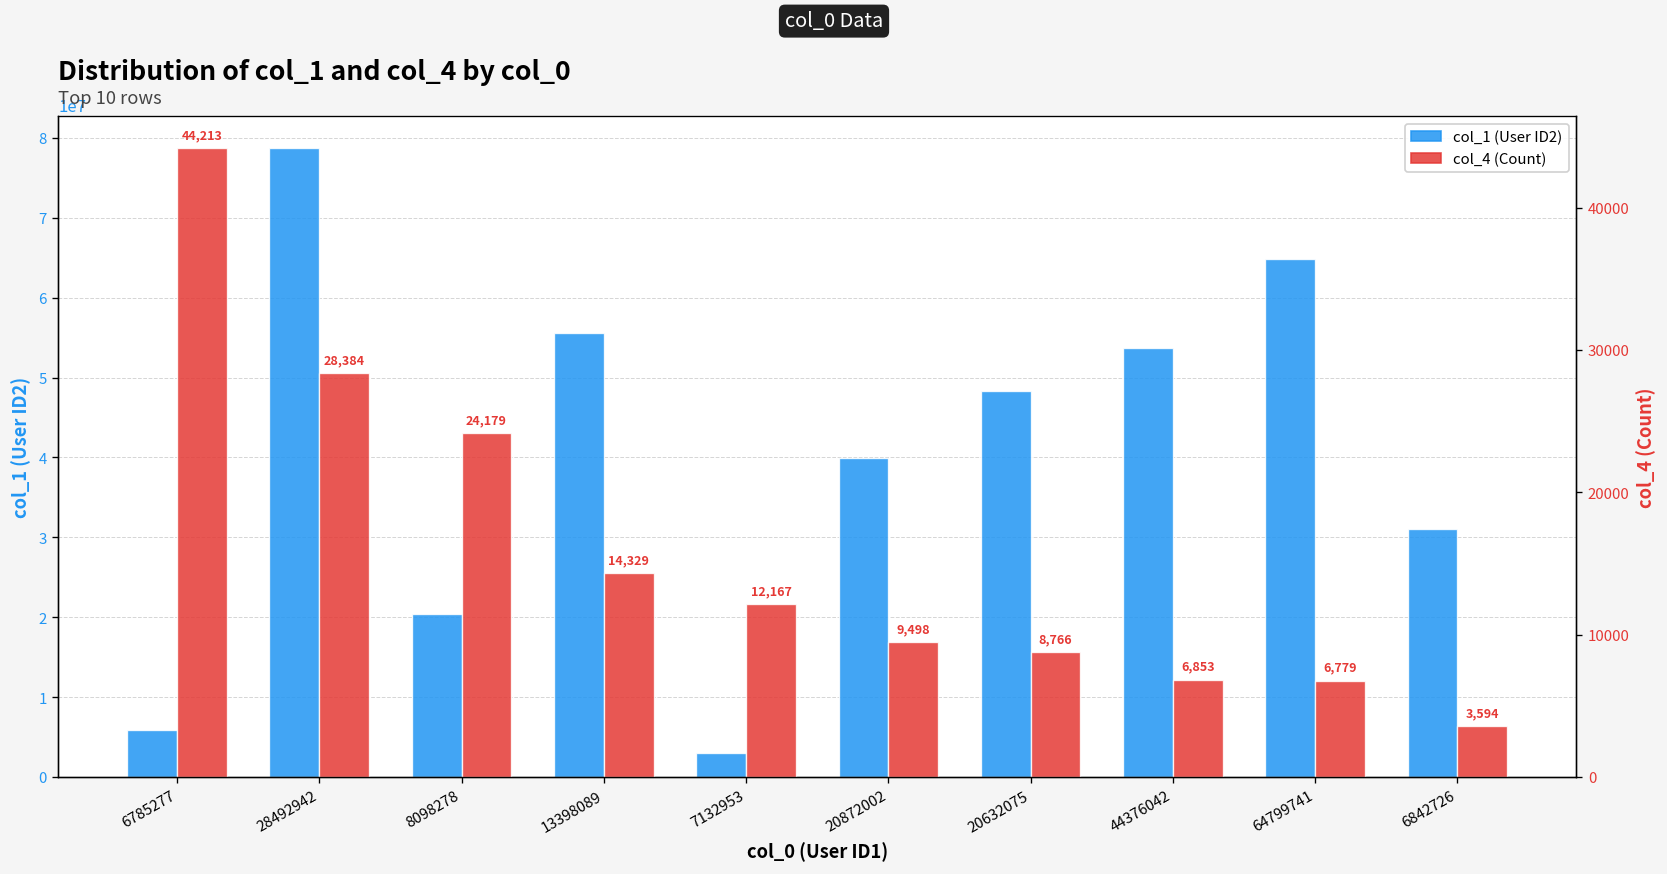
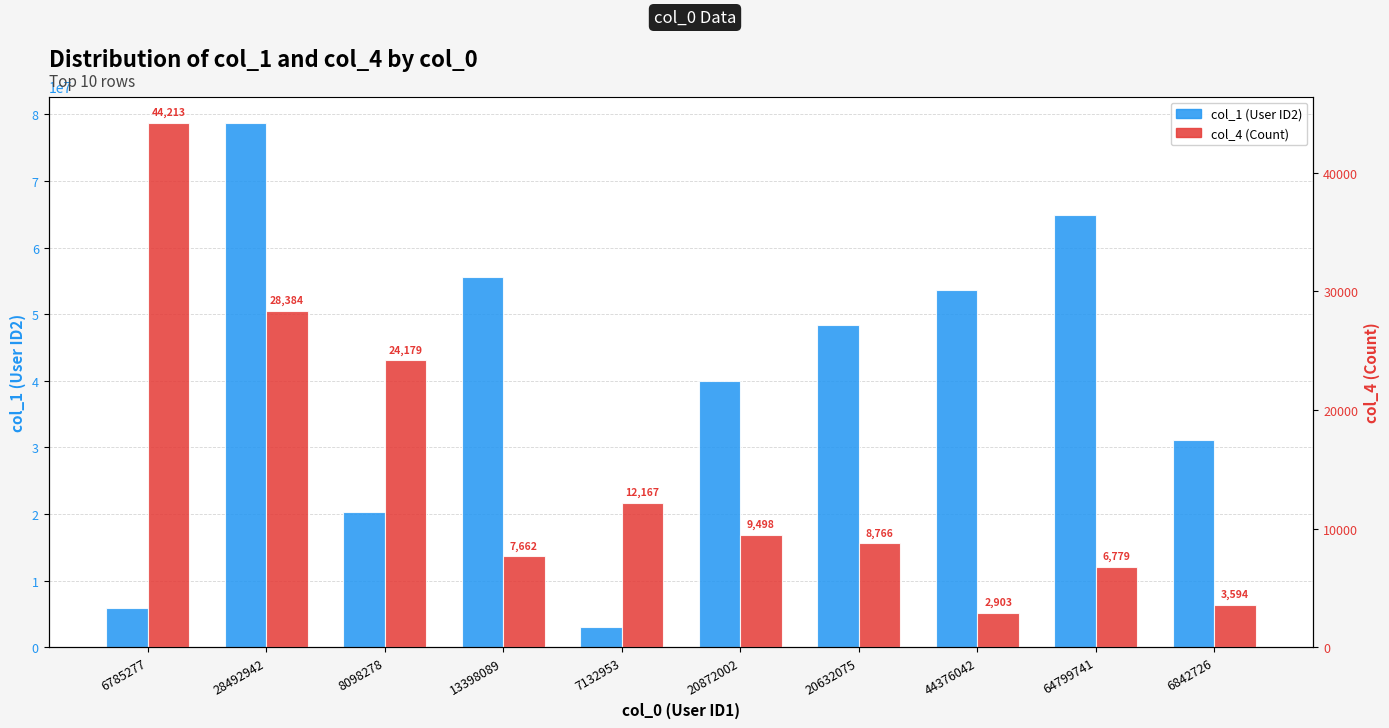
  {
    "col_4 (Count)": {
      "6785277": "44,213",
      "28492942": "28,384",
      "8098278": "24,179",
-     "13398089": "14,329",
+     "13398089": "7,662",
      "7132953": "12,167",
      "20872002": "9,498",
      "20632075": "8,766",
-     "44376042": "6,853",
+     "44376042": "2,903",
      "64799741": "6,779",
      "6842726": "3,594"
    }
  }
